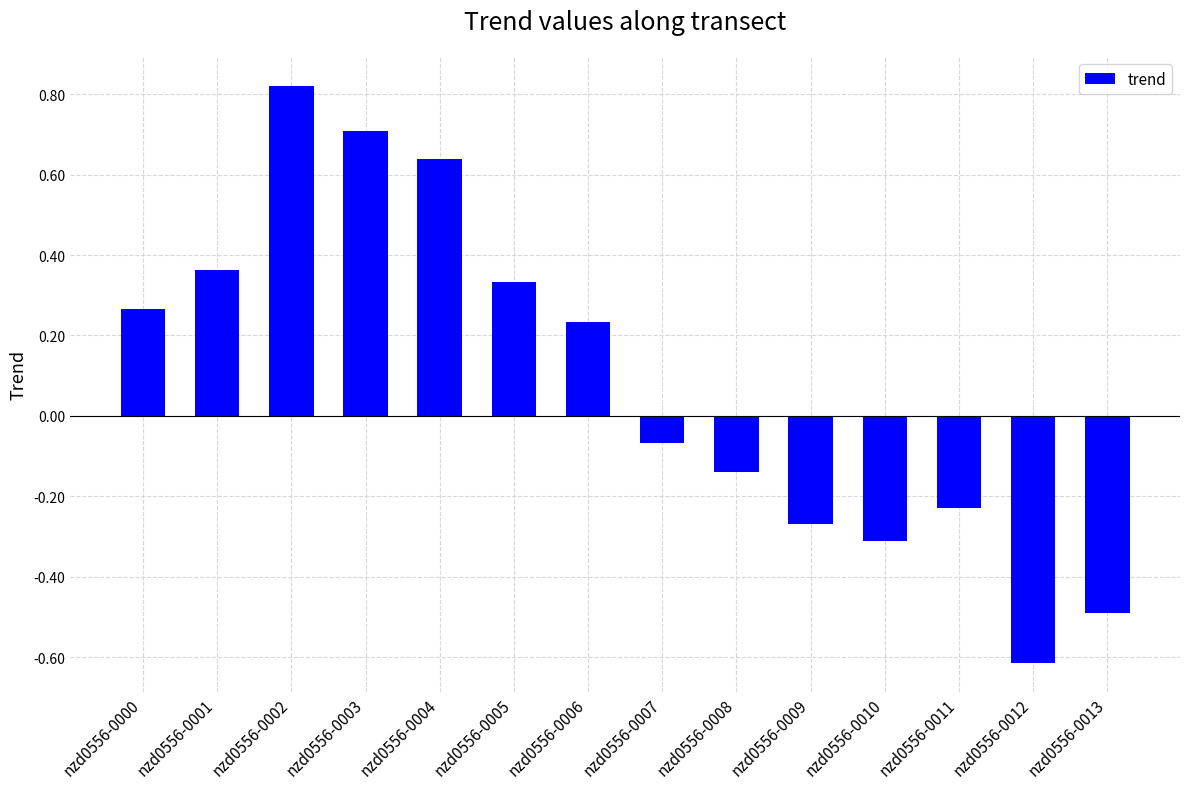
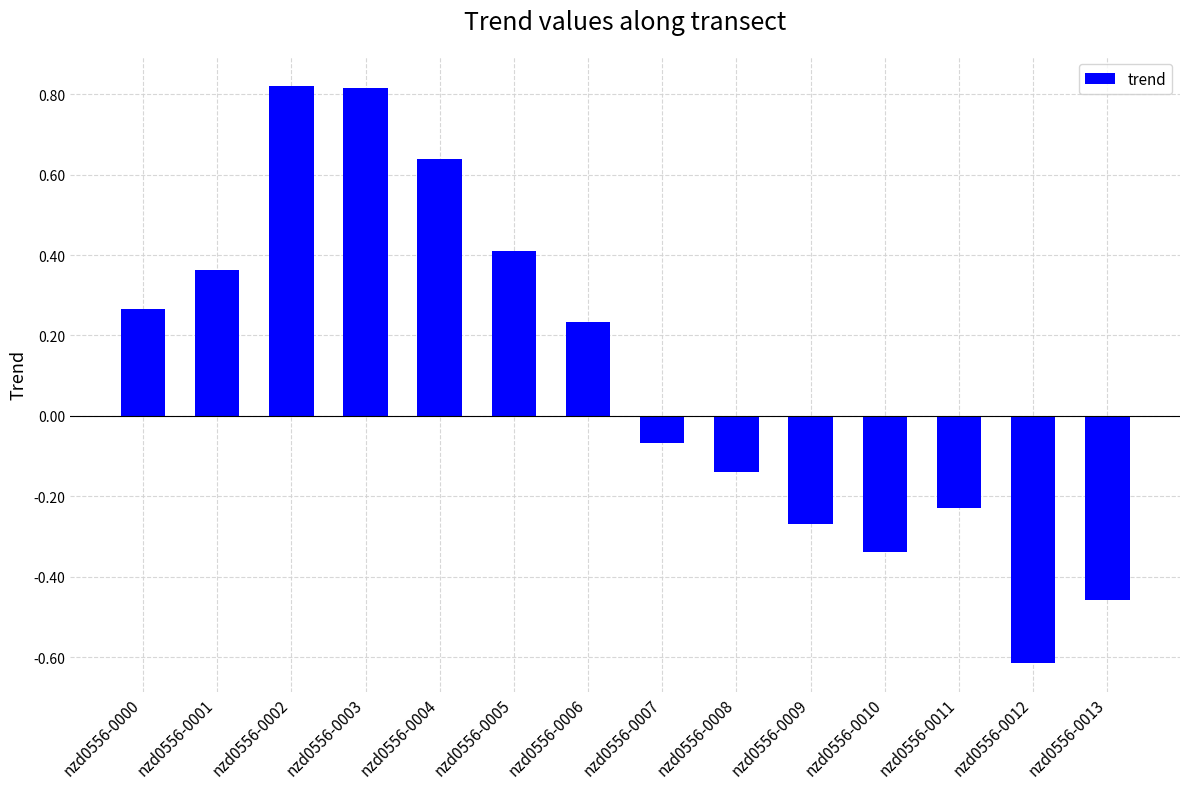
  {
    "nzd0556-0000": 0.27,
    "nzd0556-0001": 0.36,
    "nzd0556-0002": 0.82,
-   "nzd0556-0003": 0.71,
+   "nzd0556-0003": 0.81,
    "nzd0556-0004": 0.64,
-   "nzd0556-0005": 0.33,
+   "nzd0556-0005": 0.41,
    "nzd0556-0006": 0.23,
    "nzd0556-0007": -0.07,
    "nzd0556-0008": -0.14,
    "nzd0556-0009": -0.27,
-   "nzd0556-0010": -0.31,
+   "nzd0556-0010": -0.34,
    "nzd0556-0011": -0.23,
    "nzd0556-0012": -0.61,
-   "nzd0556-0013": -0.49
+   "nzd0556-0013": -0.46
  }
